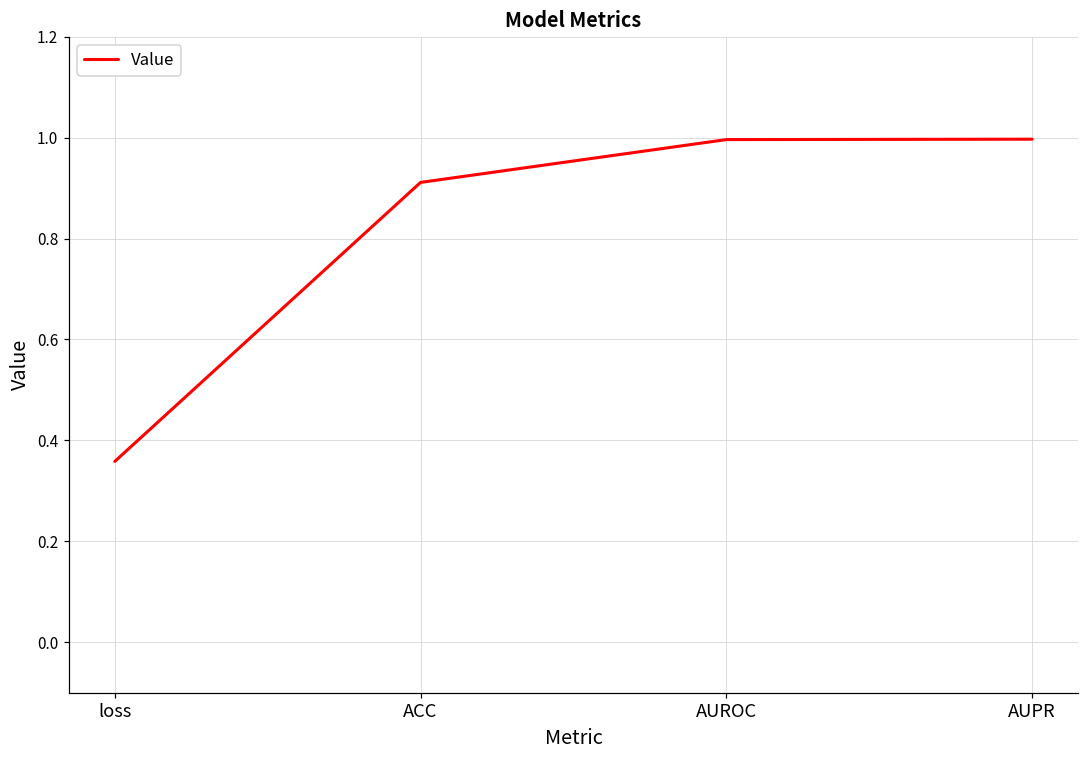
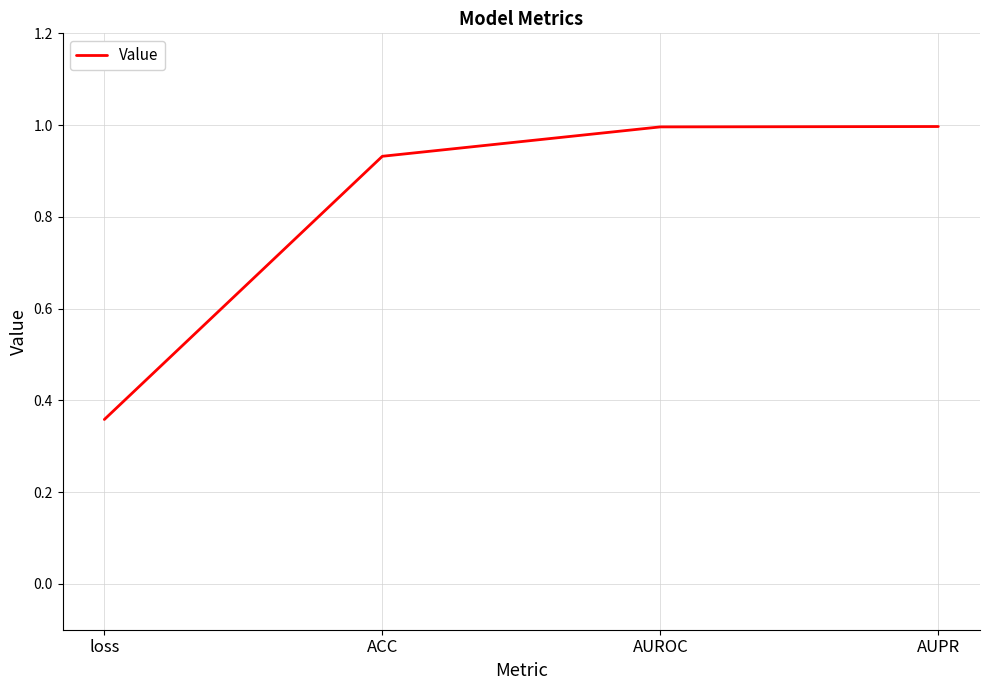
  {
    "loss": 0.36,
-   "ACC": 0.91,
+   "ACC": 0.93,
    "AUROC": 1.00,
    "AUPR": 1.00
  }
